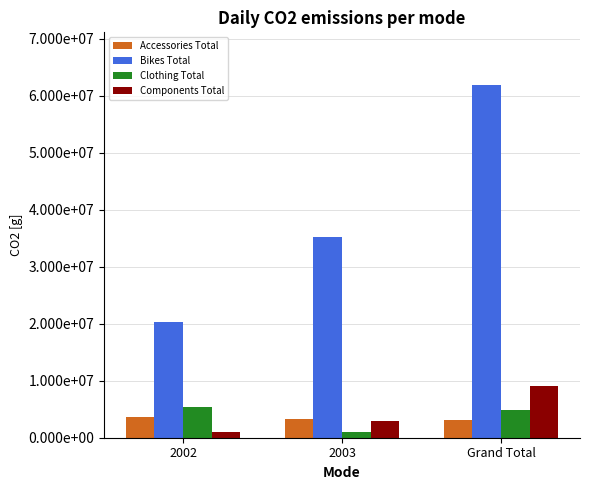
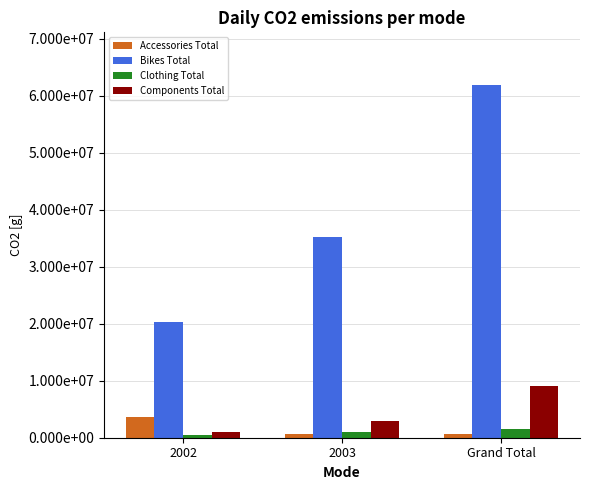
  {
    "Accessories Total": {
      "2002": 4000000,
-     "2003": 3000000,
-     "Grand Total": 3000000
+     "2003": 1000000,
+     "Grand Total": 1000000
    },
    "Bikes Total": {
      "2002": 20000000,
      "2003": 35000000,
      "Grand Total": 62000000
    },
    "Clothing Total": {
-     "2002": 5000000,
+     "2002": 0,
      "2003": 1000000,
-     "Grand Total": 5000000
+     "Grand Total": 2000000
    },
    "Components Total": {
      "2002": 1000000,
      "2003": 3000000,
      "Grand Total": 9000000
    }
  }
